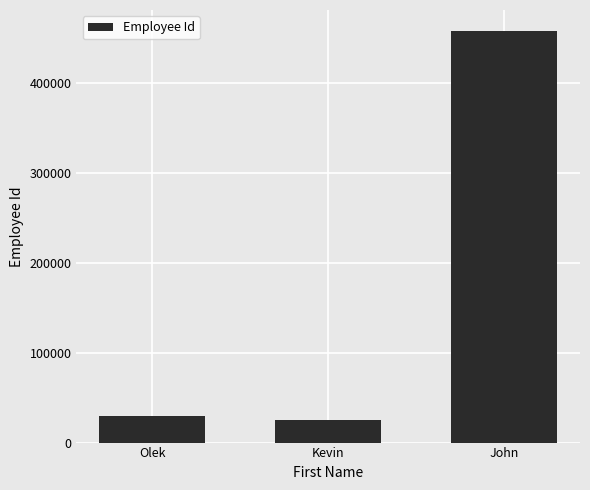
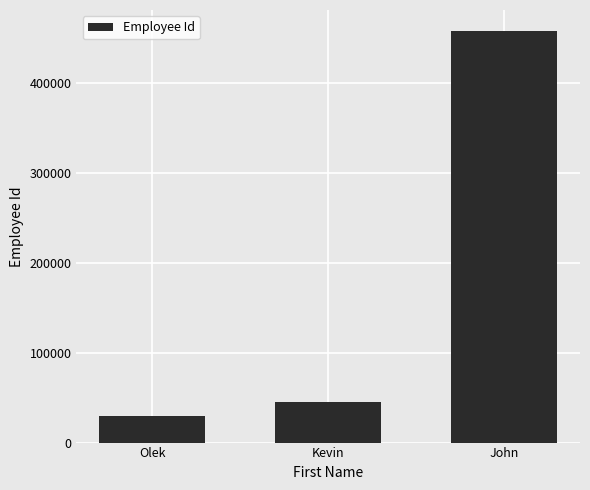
  {
    "Olek": 30000,
-   "Kevin": 20000,
+   "Kevin": 40000,
    "John": 460000
  }
